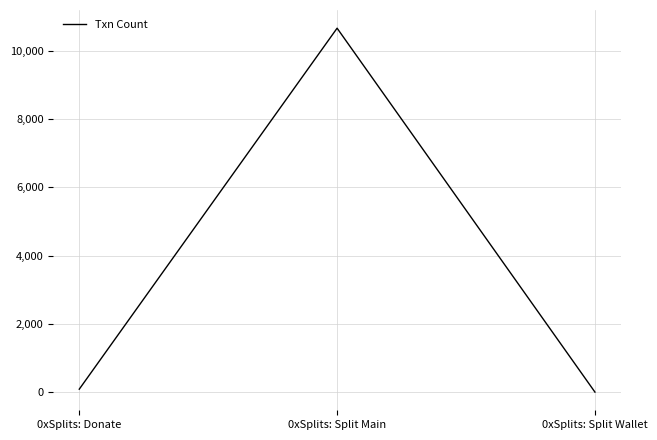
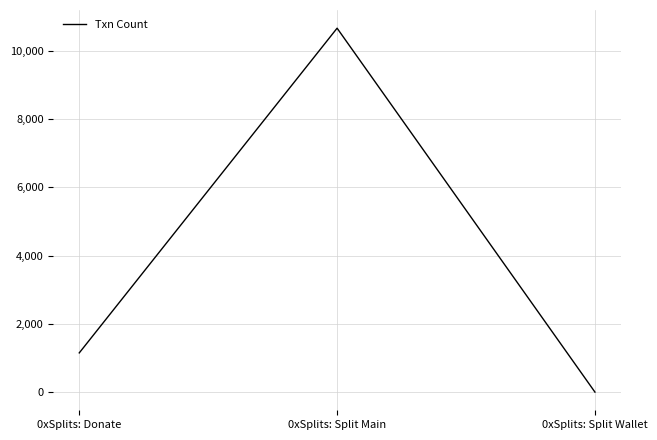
  {
-   "0xSplits: Donate": "100",
+   "0xSplits: Donate": "1,100",
    "0xSplits: Split Main": "10,700",
    "0xSplits: Split Wallet": "0"
  }
